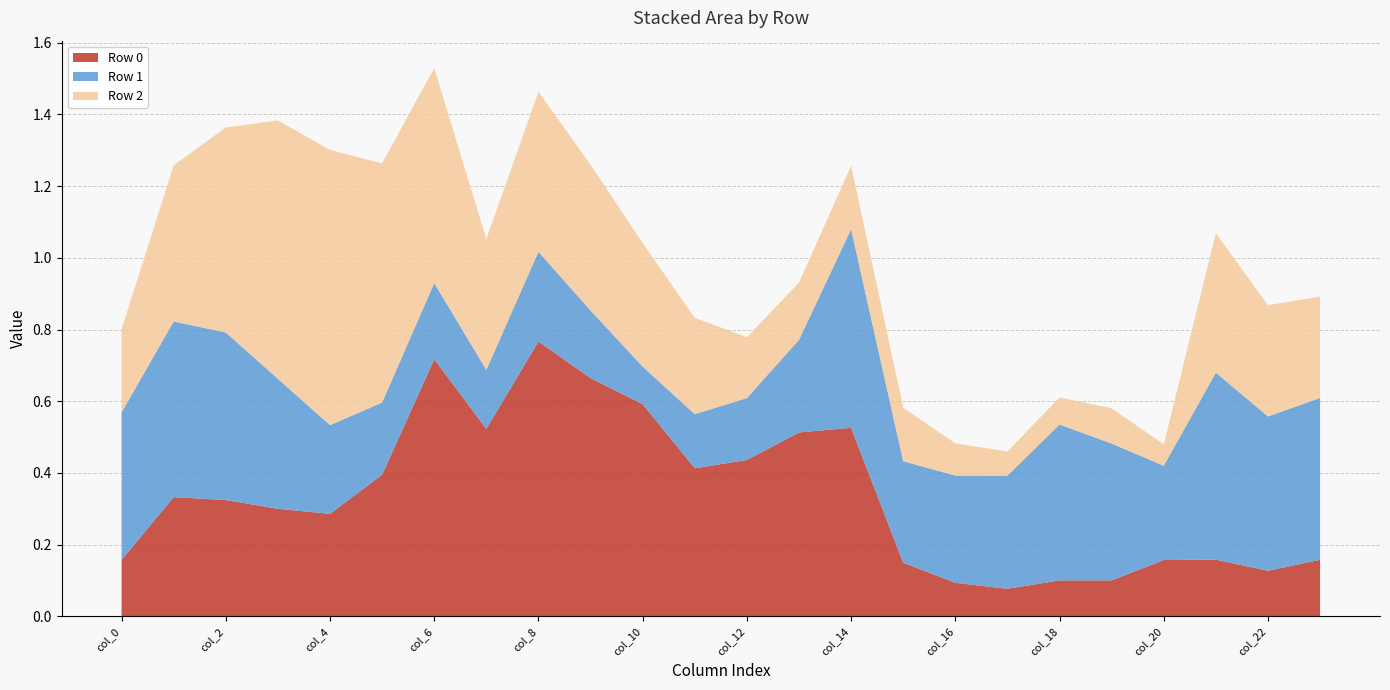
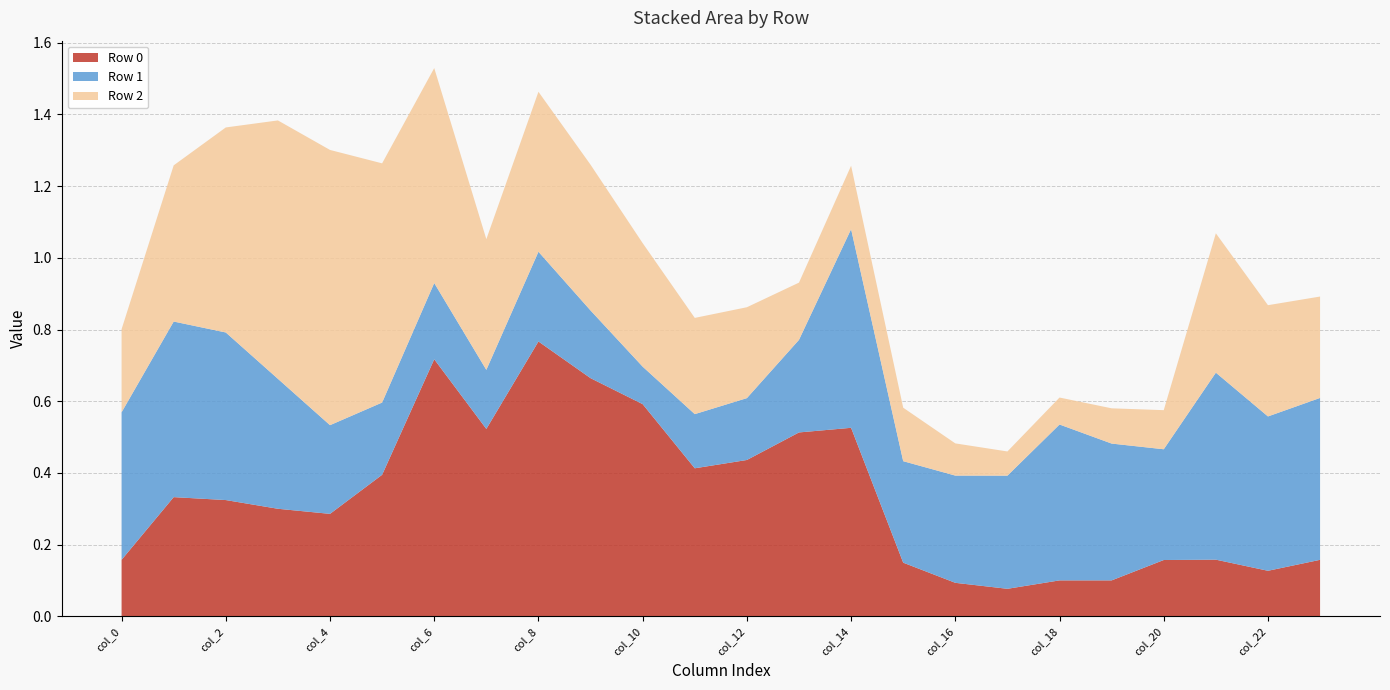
  {
    "Row 0": {
      "col_0": 0.16,
      "col_2": 0.32,
      "col_4": 0.29,
      "col_6": 0.72,
      "col_8": 0.77,
      "col_10": 0.59,
      "col_12": 0.44,
      "col_14": 0.53,
      "col_16": 0.09,
      "col_18": 0.10,
      "col_20": 0.16,
      "col_22": 0.13
    },
    "Row 1": {
      "col_0": 0.41,
      "col_2": 0.47,
      "col_4": 0.25,
      "col_6": 0.21,
      "col_8": 0.25,
      "col_10": 0.10,
      "col_12": 0.17,
      "col_14": 0.55,
      "col_16": 0.30,
      "col_18": 0.43,
-     "col_20": 0.26,
+     "col_20": 0.31,
      "col_22": 0.43
    },
    "Row 2": {
      "col_0": 0.23,
      "col_2": 0.57,
      "col_4": 0.77,
      "col_6": 0.60,
      "col_8": 0.45,
      "col_10": 0.34,
-     "col_12": 0.17,
+     "col_12": 0.25,
      "col_14": 0.18,
      "col_16": 0.09,
      "col_18": 0.08,
-     "col_20": 0.06,
+     "col_20": 0.11,
      "col_22": 0.31
    }
  }
